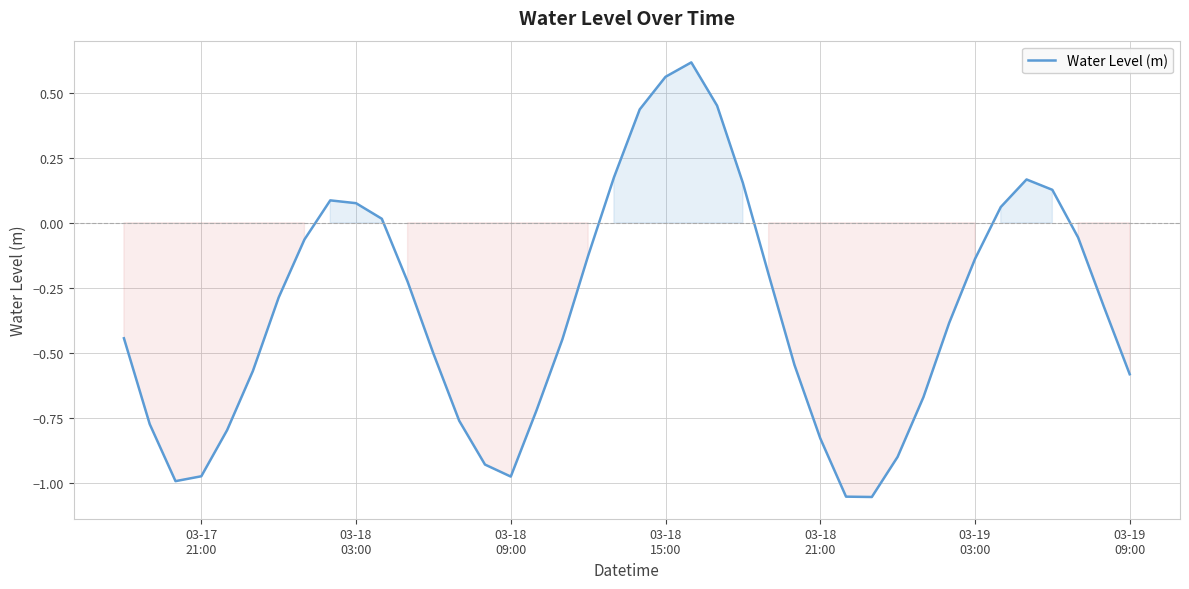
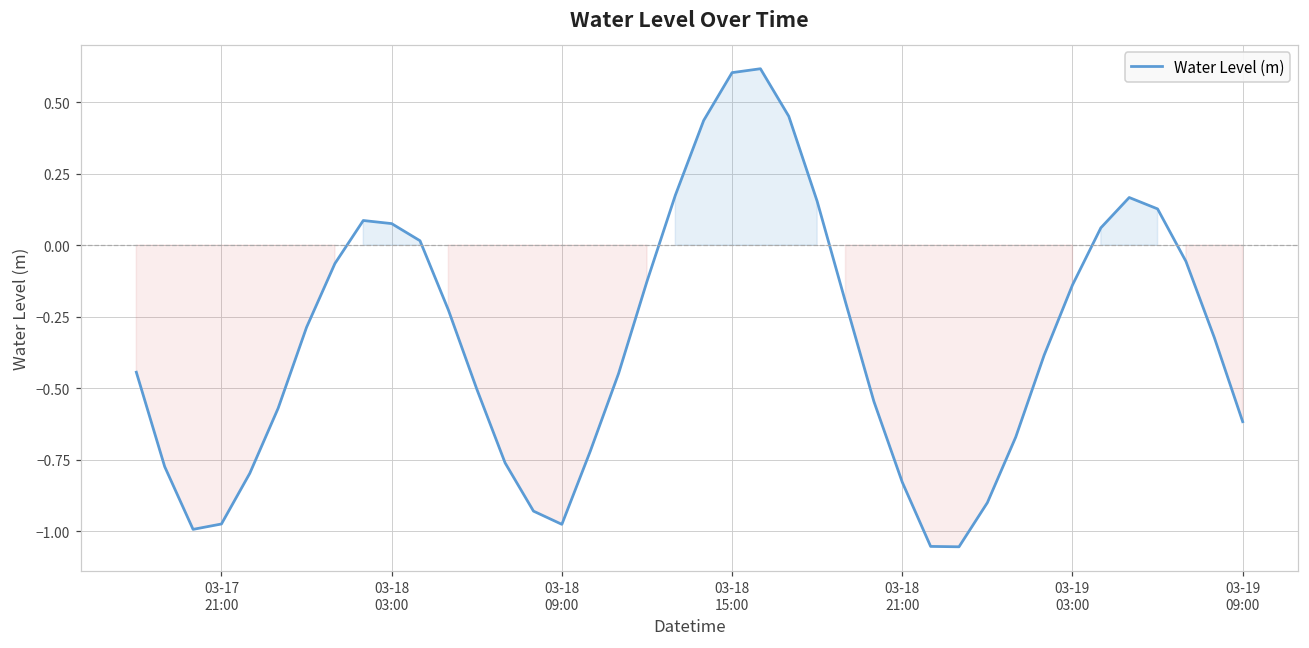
  {
    "03-17 21:00": -0.97,
    "03-18 03:00": 0.08,
    "03-18 09:00": -0.98,
-   "03-18 15:00": 0.56,
+   "03-18 15:00": 0.60,
    "03-18 21:00": -0.83,
    "03-19 03:00": -0.14,
-   "03-19 09:00": -0.58
+   "03-19 09:00": -0.62
  }
